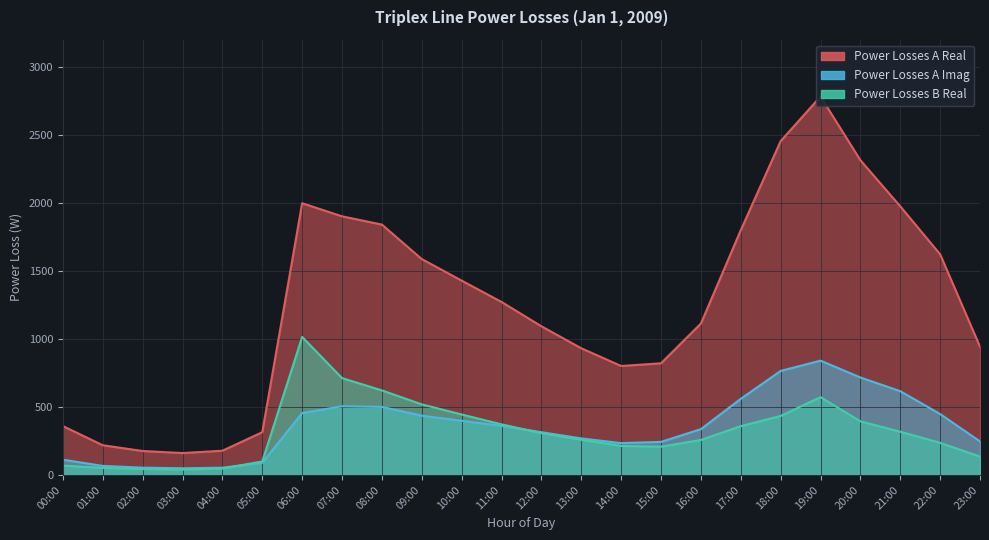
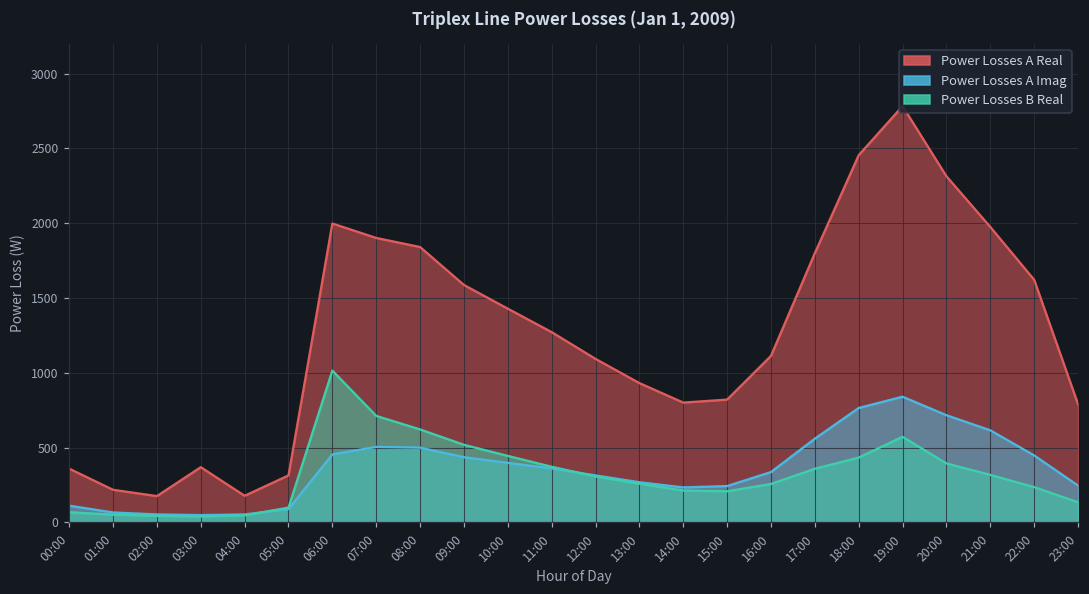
  {
    "Power Losses A Real": {
      "00:00": 360,
      "01:00": 220,
      "02:00": 180,
-     "03:00": 160,
+     "03:00": 370,
      "04:00": 180,
      "05:00": 310,
      "06:00": 2000,
      "07:00": 1900,
      "08:00": 1840,
      "09:00": 1590,
      "10:00": 1430,
      "11:00": 1270,
      "12:00": 1090,
      "13:00": 930,
      "14:00": 800,
      "15:00": 820,
      "16:00": 1110,
      "17:00": 1800,
      "18:00": 2450,
      "20:00": 2310,
      "21:00": 1980,
      "22:00": 1620,
-     "23:00": 940
+     "23:00": 790
    }
  }
